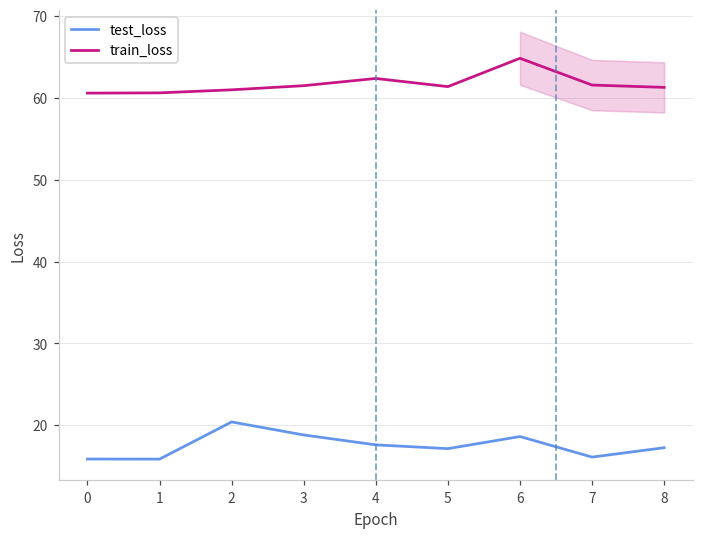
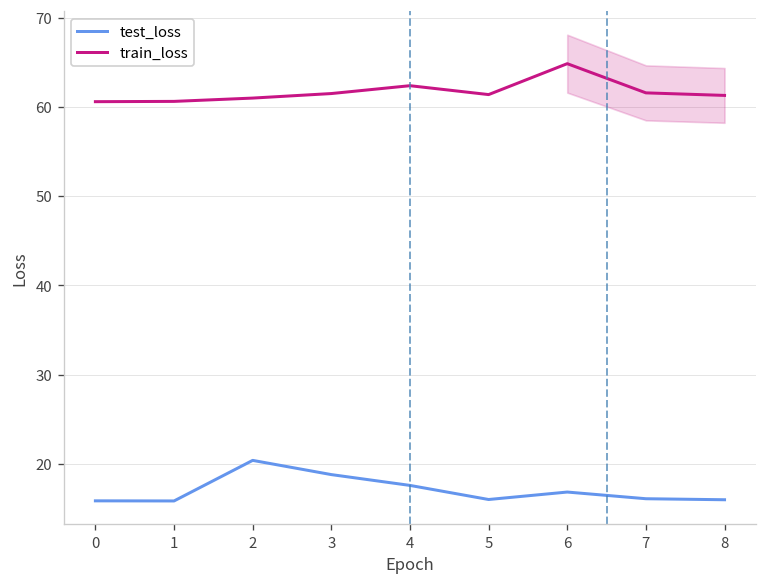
  {
    "test_loss": {
      "0": 16,
      "1": 16,
      "2": 20,
      "3": 19,
      "4": 18,
-     "5": 17,
-     "6": 19,
+     "5": 16,
+     "6": 17,
      "7": 16,
-     "8": 17
+     "8": 16
    }
  }
